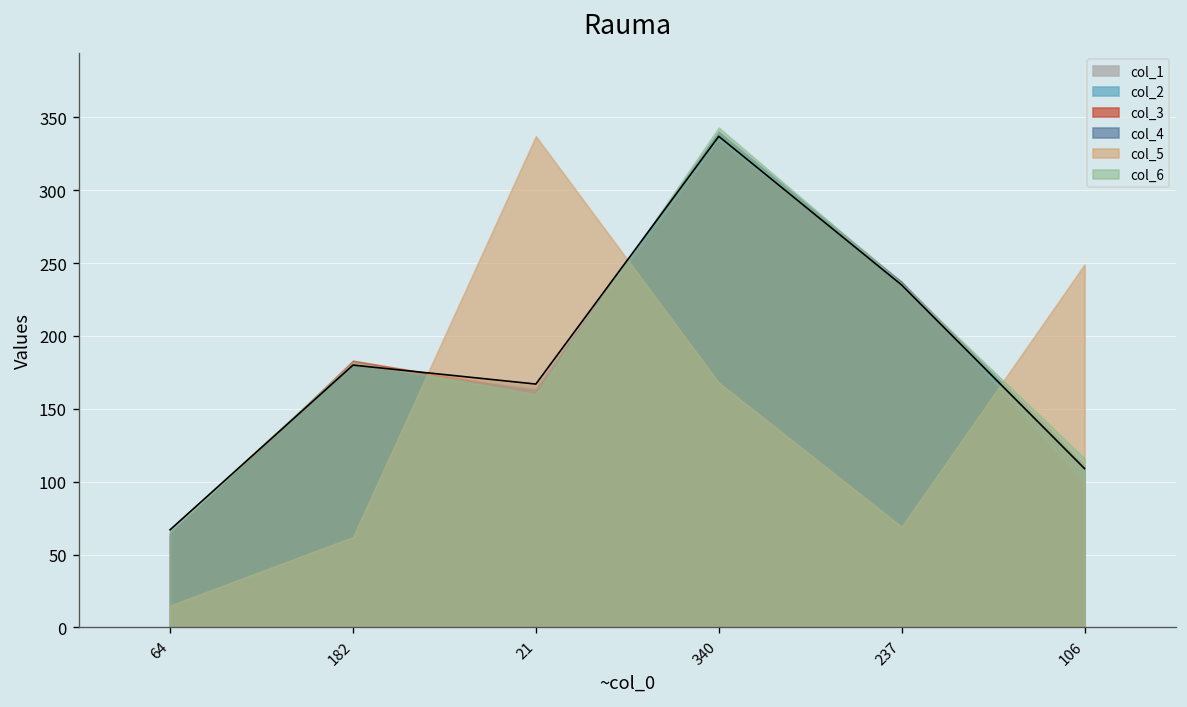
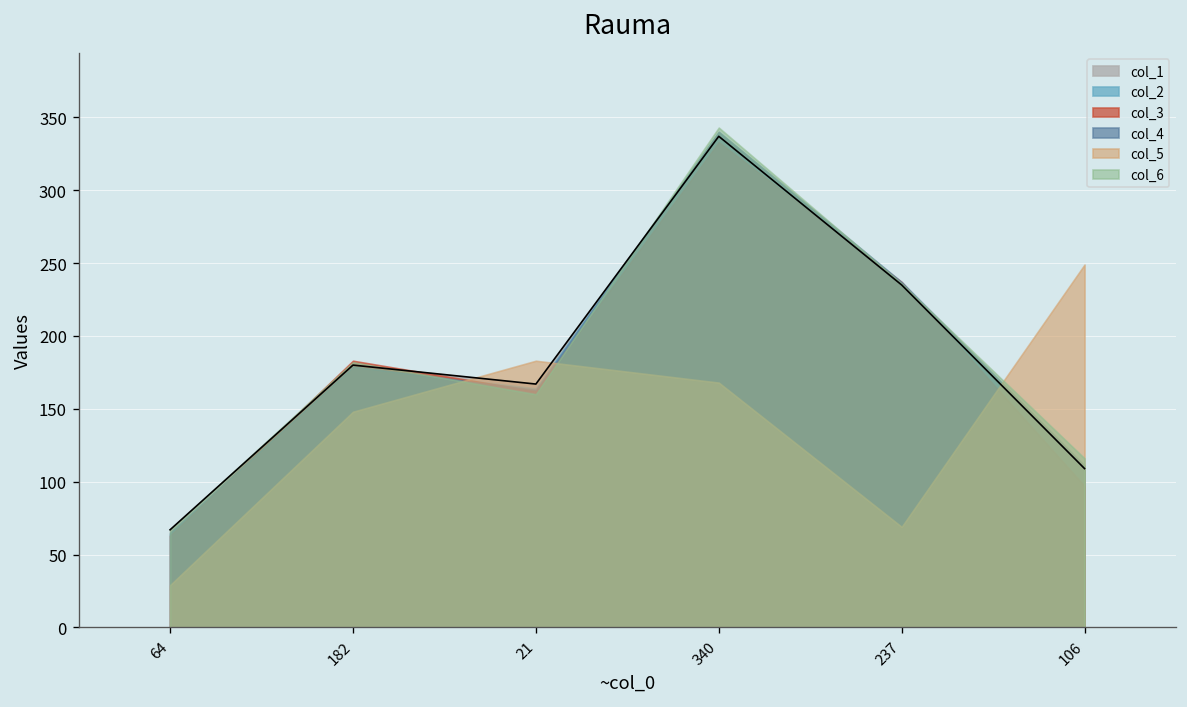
  {
    "col_3": {
      "340": 333,
      "106": 97
    },
    "col_5": {
-     "64": 15,
-     "182": 62,
-     "21": 337,
+     "64": 29,
+     "182": 148,
+     "21": 183,
      "340": 168,
      "237": 69,
      "106": 249
    }
  }
